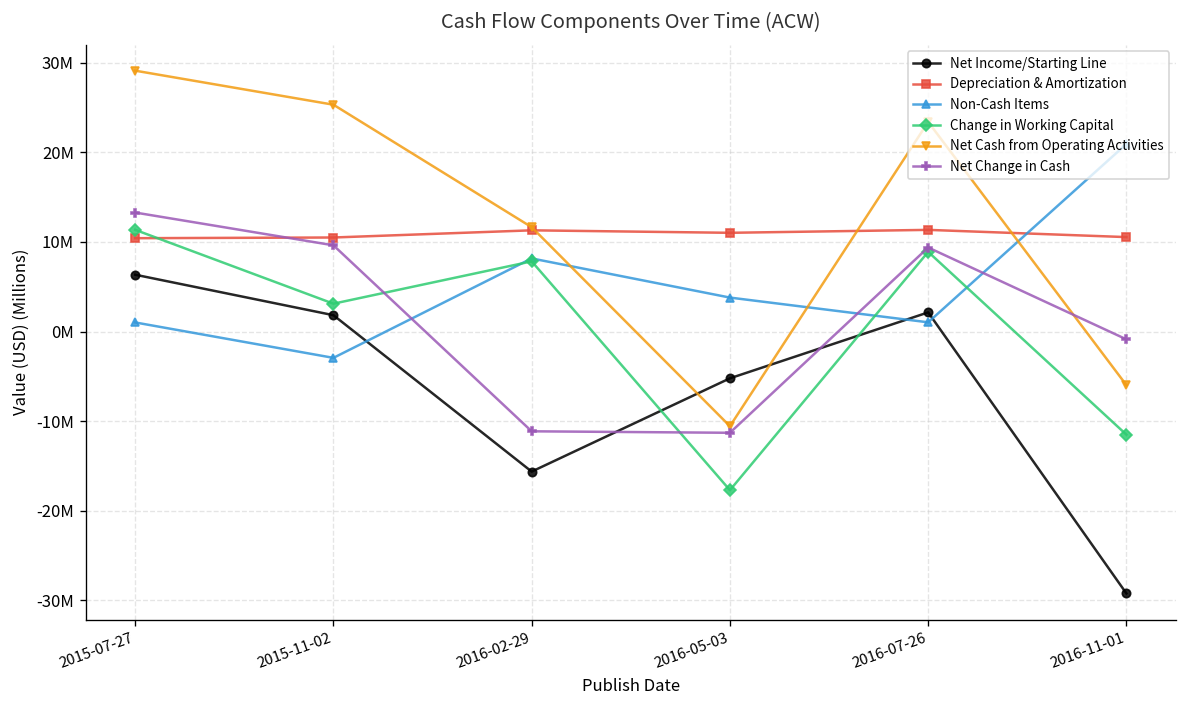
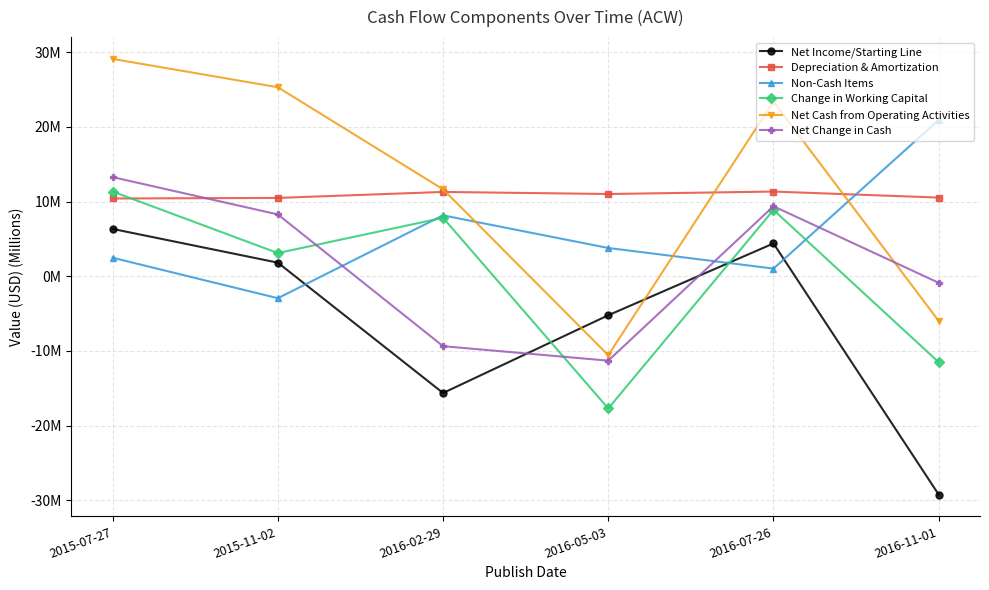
  {
    "Net Income/Starting Line": {
      "2015-07-27": 6000000,
      "2015-11-02": 2000000,
      "2016-02-29": -16000000,
      "2016-05-03": -5000000,
-     "2016-07-26": 2000000,
+     "2016-07-26": 4000000,
      "2016-11-01": -29000000
    },
    "Depreciation & Amortization": {
      "2015-07-27": 10000000,
      "2015-11-02": 10000000,
      "2016-02-29": 11000000,
      "2016-05-03": 11000000,
      "2016-07-26": 11000000,
      "2016-11-01": 11000000
    },
    "Non-Cash Items": {
-     "2015-07-27": 1000000,
+     "2015-07-27": 2000000,
      "2015-11-02": -3000000,
      "2016-05-03": 4000000,
      "2016-07-26": 1000000
    },
    "Change in Working Capital": {
      "2015-07-27": 11000000,
      "2015-11-02": 3000000,
      "2016-05-03": -18000000,
      "2016-07-26": 9000000,
      "2016-11-01": -12000000
    },
    "Net Cash from Operating Activities": {
      "2015-07-27": 29000000,
      "2015-11-02": 25000000,
      "2016-02-29": 12000000,
      "2016-05-03": -11000000,
      "2016-11-01": -6000000
    },
    "Net Change in Cash": {
      "2015-07-27": 13000000,
-     "2015-11-02": 10000000,
-     "2016-02-29": -11000000,
+     "2015-11-02": 8000000,
+     "2016-02-29": -9000000,
      "2016-05-03": -11000000,
      "2016-07-26": 9000000,
      "2016-11-01": -1000000
    }
  }
